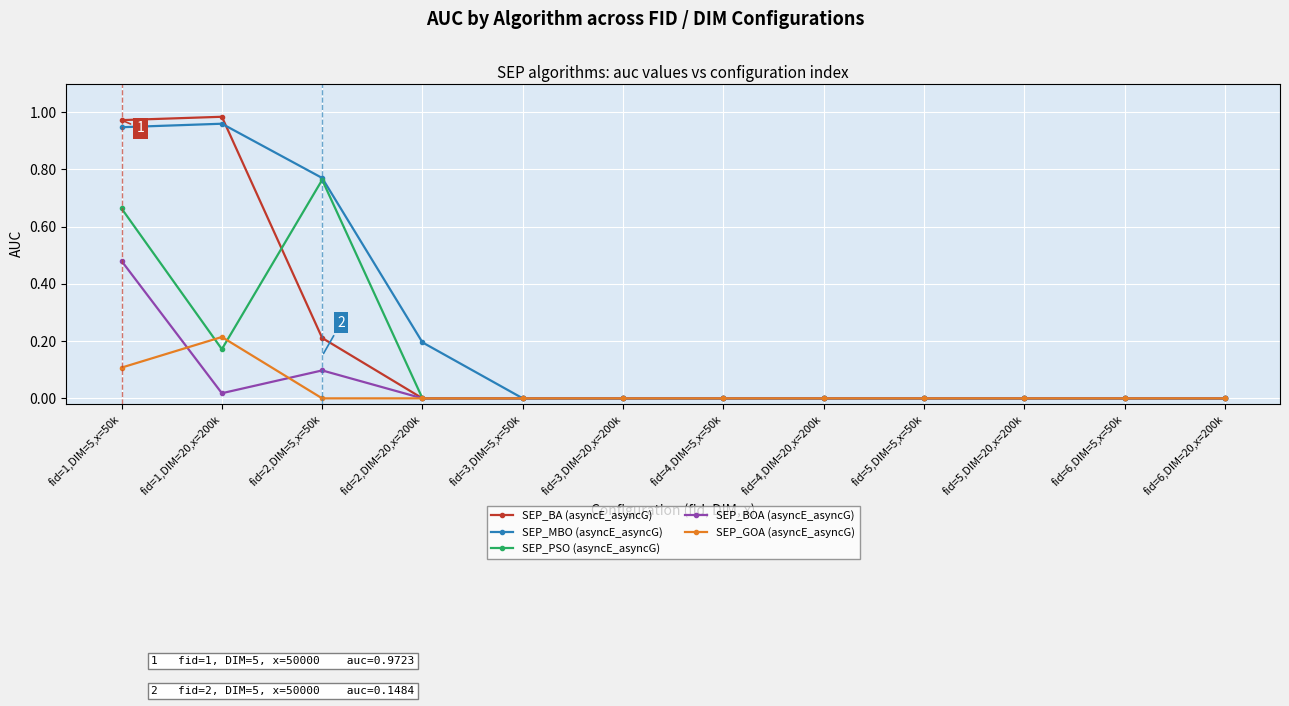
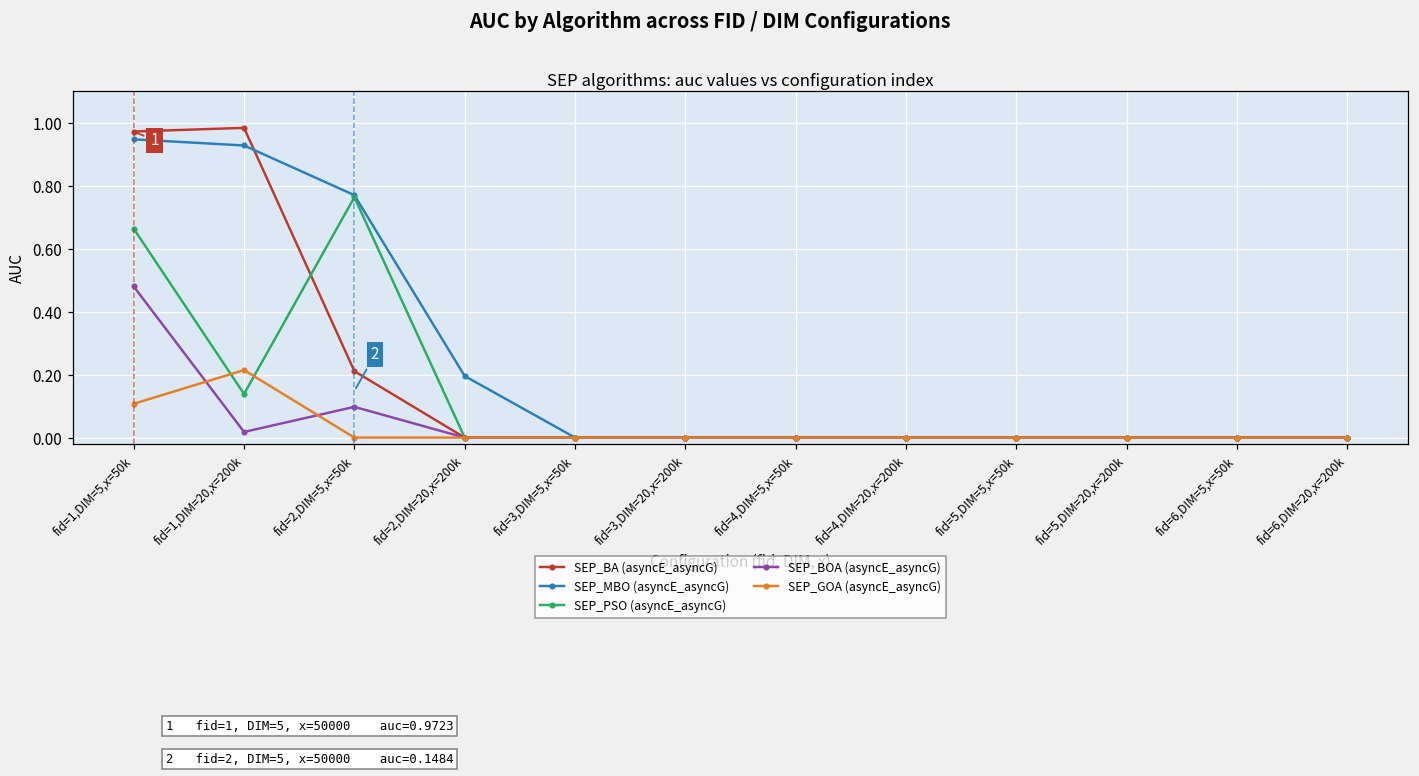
  {
    "SEP_BA (asyncE_asyncG)": {
      "fid=1,DIM=20,x=200k": 0.98,
      "fid=2,DIM=5,x=50k": 0.21
    },
    "SEP_MBO (asyncE_asyncG)": {
-     "fid=1,DIM=20,x=200k": 0.96,
+     "fid=1,DIM=20,x=200k": 0.93,
      "fid=2,DIM=20,x=200k": 0.20
    },
    "SEP_PSO (asyncE_asyncG)": {
      "fid=1,DIM=5,x=50k": 0.66,
-     "fid=1,DIM=20,x=200k": 0.17
+     "fid=1,DIM=20,x=200k": 0.14
    },
    "SEP_BOA (asyncE_asyncG)": {
      "fid=1,DIM=5,x=50k": 0.48,
      "fid=1,DIM=20,x=200k": 0.02,
      "fid=2,DIM=5,x=50k": 0.10
    },
    "SEP_GOA (asyncE_asyncG)": {
      "fid=1,DIM=5,x=50k": 0.11,
      "fid=1,DIM=20,x=200k": 0.21,
      "fid=2,DIM=5,x=50k": 0.00
    }
  }
